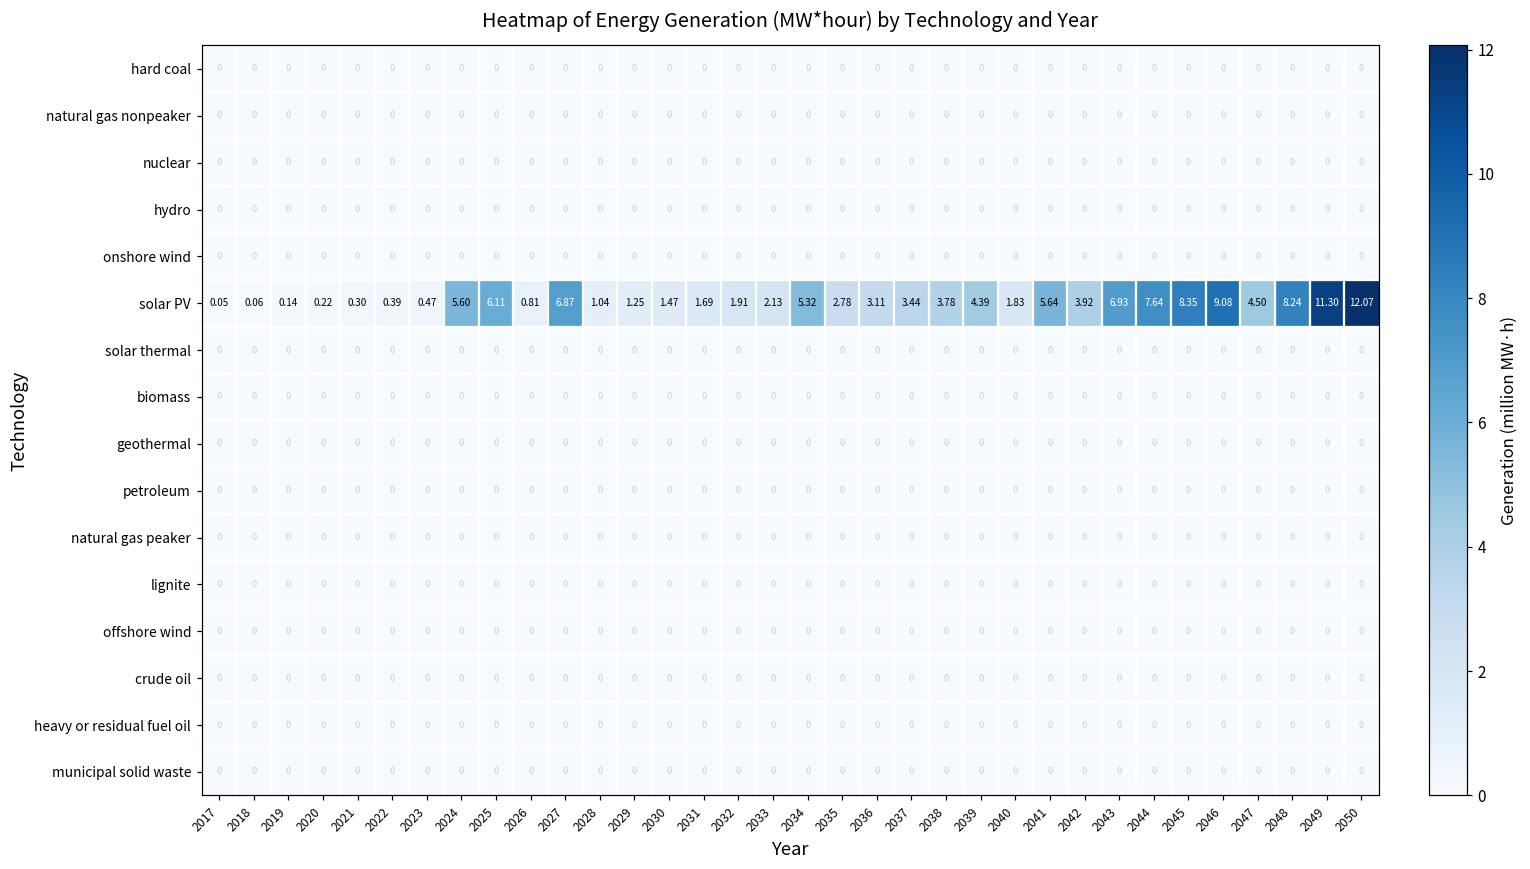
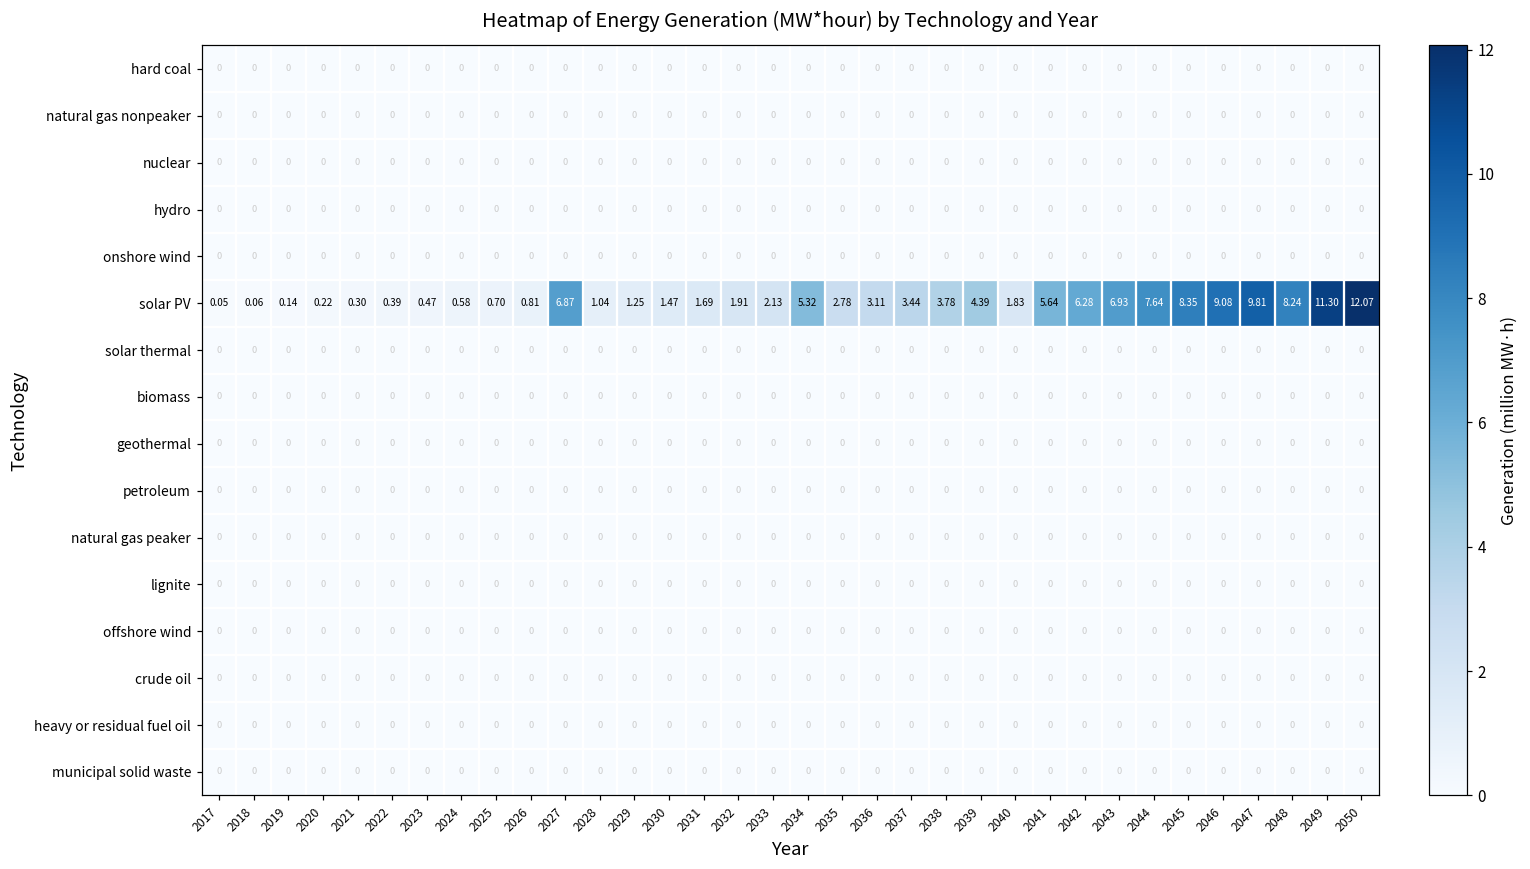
  {
    "solar PV": {
      "2017": 0.05,
      "2018": 0.06,
      "2019": 0.14,
      "2020": 0.22,
      "2021": 0.30,
      "2022": 0.39,
      "2023": 0.47,
-     "2024": 5.60,
-     "2025": 6.11,
+     "2024": 0.58,
+     "2025": 0.70,
      "2026": 0.81,
      "2027": 6.87,
      "2028": 1.04,
      "2029": 1.25,
      "2030": 1.47,
      "2031": 1.69,
      "2032": 1.91,
      "2033": 2.13,
      "2034": 5.32,
      "2035": 2.78,
      "2036": 3.11,
      "2037": 3.44,
      "2038": 3.78,
      "2039": 4.39,
      "2040": 1.83,
      "2041": 5.64,
-     "2042": 3.92,
+     "2042": 6.28,
      "2043": 6.93,
      "2044": 7.64,
      "2045": 8.35,
      "2046": 9.08,
-     "2047": 4.50,
+     "2047": 9.81,
      "2048": 8.24,
      "2049": 11.30,
      "2050": 12.07
    }
  }
